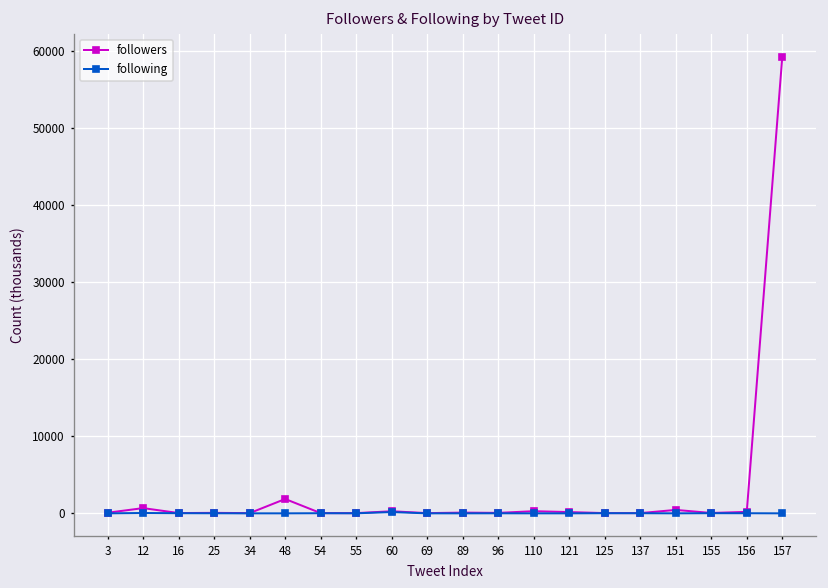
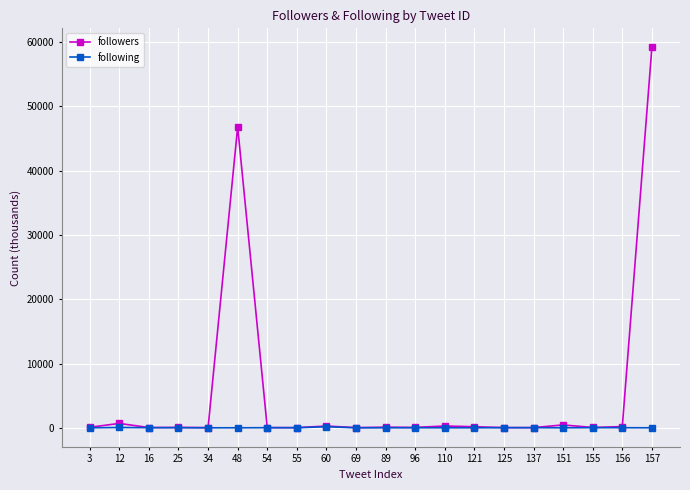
  {
    "followers": {
      "12": 1000,
-     "48": 2000,
+     "48": 47000,
      "151": 0,
      "157": 59000
    },
    "following": {
      "12": 0,
      "48": 0,
      "151": 0,
      "157": 0
    }
  }
